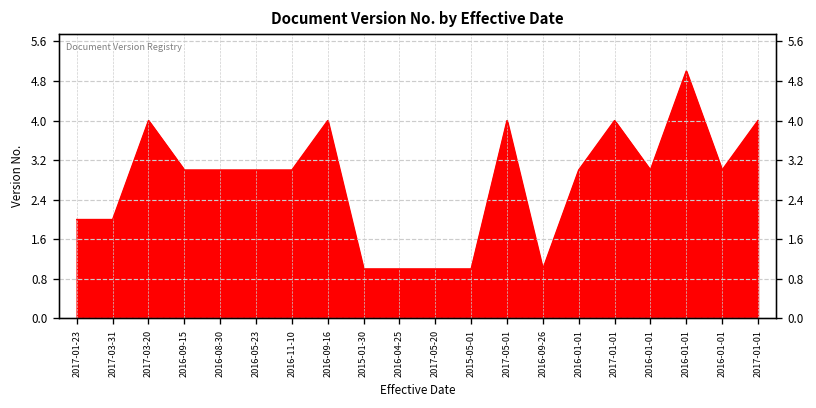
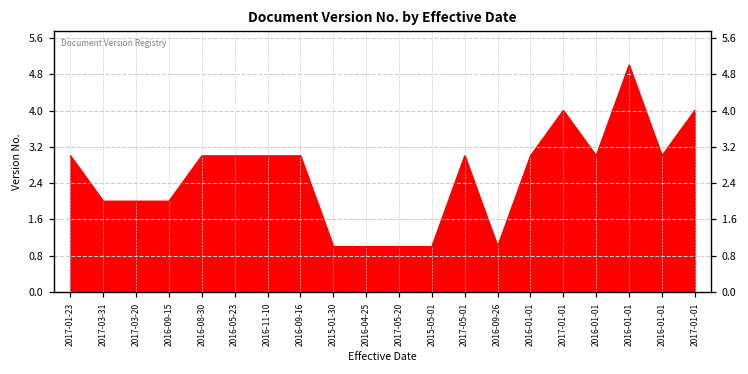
  {
-   "2017-01-23": 2,
+   "2017-01-23": 3,
    "2017-03-31": 2,
-   "2017-03-20": 4,
-   "2016-09-15": 3,
+   "2017-03-20": 2,
+   "2016-09-15": 2,
    "2016-08-30": 3,
    "2016-05-23": 3,
    "2016-11-10": 3,
-   "2016-09-16": 4,
+   "2016-09-16": 3,
    "2015-01-30": 1,
    "2016-04-25": 1,
    "2017-05-20": 1,
    "2015-05-01": 1,
-   "2017-05-01": 4,
+   "2017-05-01": 3,
    "2016-09-26": 1
  }
